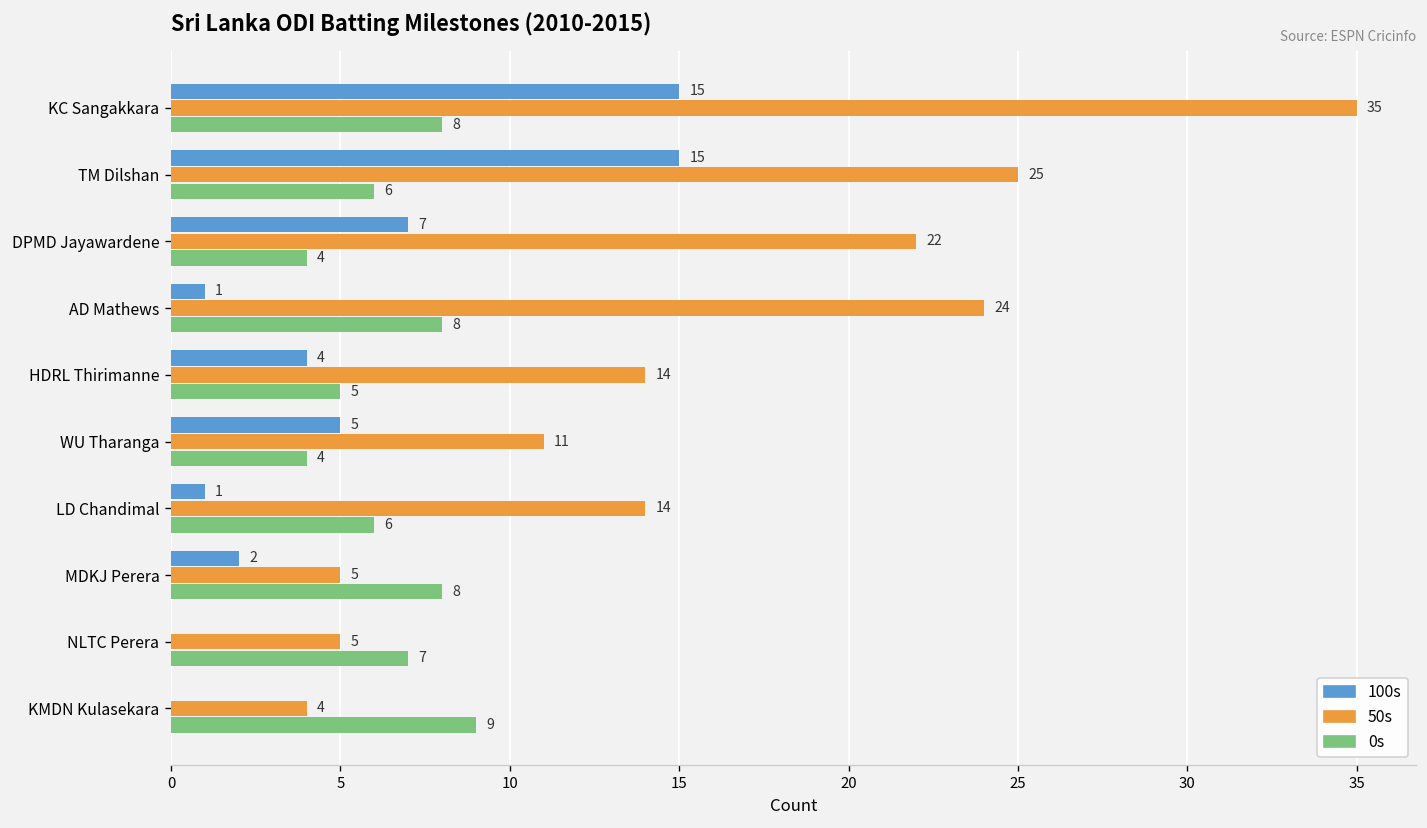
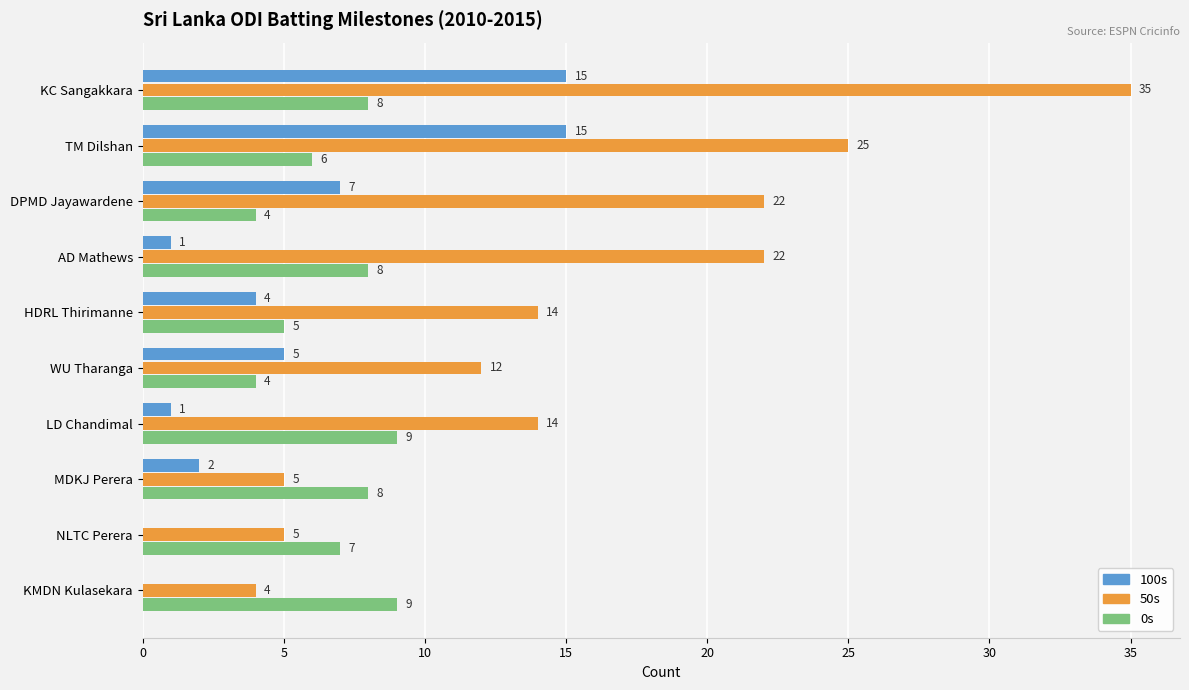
  {
    "100s": {
      "KC Sangakkara": 15,
      "TM Dilshan": 15,
      "DPMD Jayawardene": 7,
      "AD Mathews": 1,
      "HDRL Thirimanne": 4,
      "WU Tharanga": 5,
      "LD Chandimal": 1,
      "MDKJ Perera": 2
    },
    "50s": {
      "KC Sangakkara": 35,
      "TM Dilshan": 25,
      "DPMD Jayawardene": 22,
-     "AD Mathews": 24,
+     "AD Mathews": 22,
      "HDRL Thirimanne": 14,
-     "WU Tharanga": 11,
+     "WU Tharanga": 12,
      "LD Chandimal": 14,
      "MDKJ Perera": 5,
      "NLTC Perera": 5,
      "KMDN Kulasekara": 4
    },
    "0s": {
      "KC Sangakkara": 8,
      "TM Dilshan": 6,
      "DPMD Jayawardene": 4,
      "AD Mathews": 8,
      "HDRL Thirimanne": 5,
      "WU Tharanga": 4,
-     "LD Chandimal": 6,
+     "LD Chandimal": 9,
      "MDKJ Perera": 8,
      "NLTC Perera": 7,
      "KMDN Kulasekara": 9
    }
  }
